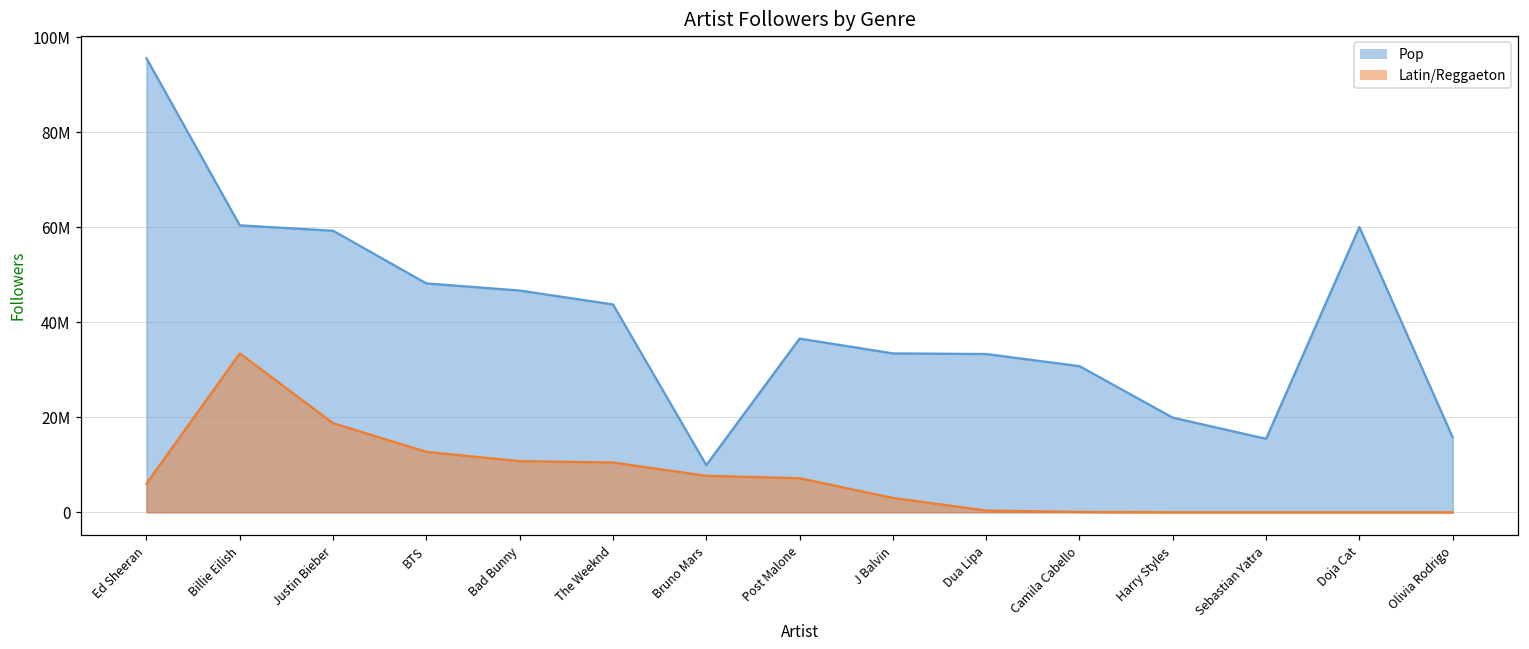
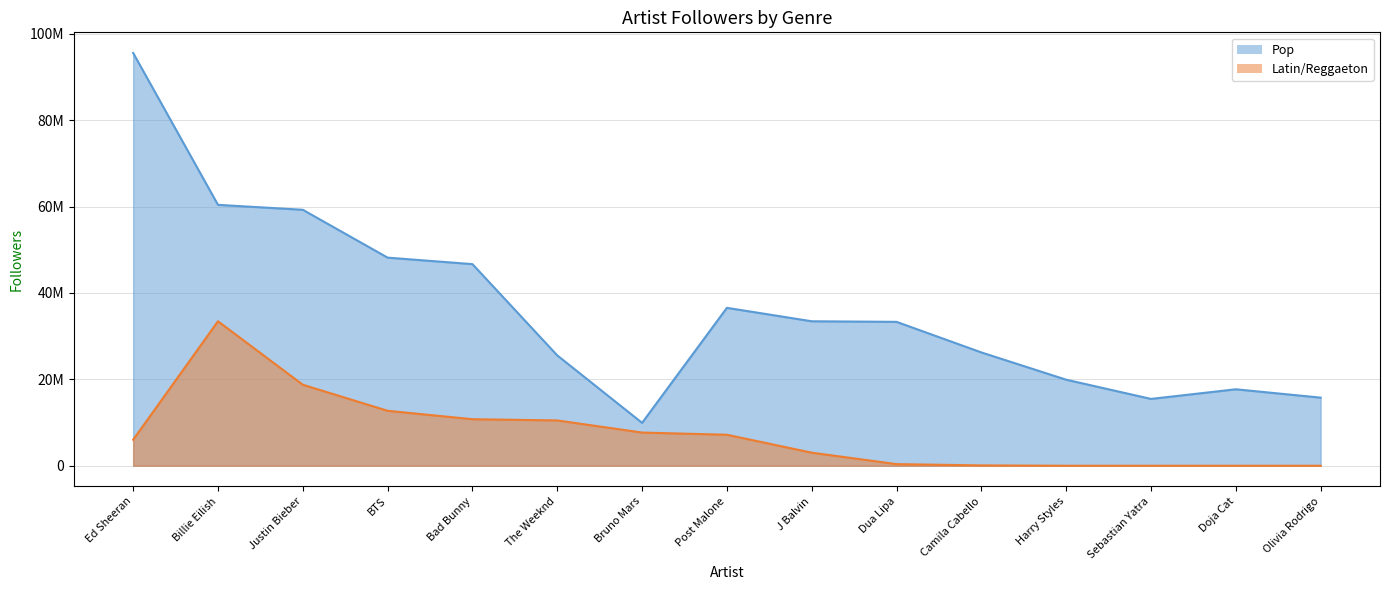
  {
    "Pop": {
      "Ed Sheeran": 96000000,
      "Billie Eilish": 60000000,
      "Justin Bieber": 59000000,
      "BTS": 48000000,
      "Bad Bunny": 47000000,
-     "The Weeknd": 44000000,
+     "The Weeknd": 26000000,
      "Bruno Mars": 10000000,
      "Post Malone": 37000000,
      "J Balvin": 33000000,
      "Dua Lipa": 33000000,
-     "Camila Cabello": 31000000,
+     "Camila Cabello": 26000000,
      "Harry Styles": 20000000,
      "Sebastian Yatra": 15000000,
-     "Doja Cat": 60000000,
+     "Doja Cat": 18000000,
      "Olivia Rodrigo": 16000000
    },
    "Latin/Reggaeton": {
      "Ed Sheeran": 6000000,
      "Billie Eilish": 33000000,
      "Justin Bieber": 19000000,
      "BTS": 13000000,
      "Bad Bunny": 11000000,
      "The Weeknd": 10000000,
      "Bruno Mars": 8000000,
      "Post Malone": 7000000,
      "J Balvin": 3000000,
      "Dua Lipa": 0,
      "Camila Cabello": 0,
      "Harry Styles": 0,
      "Sebastian Yatra": 0,
      "Doja Cat": 0,
      "Olivia Rodrigo": 0
    }
  }
